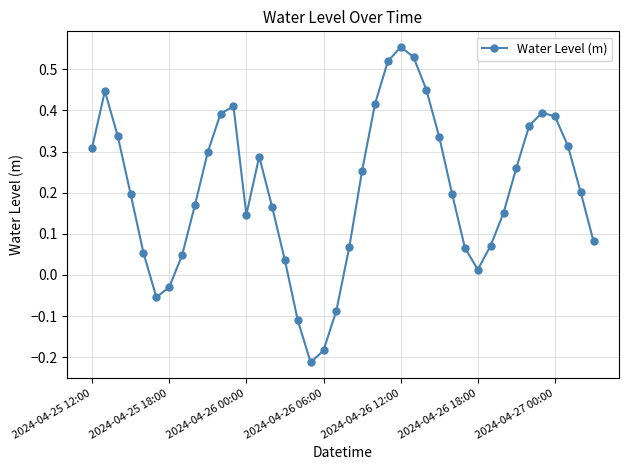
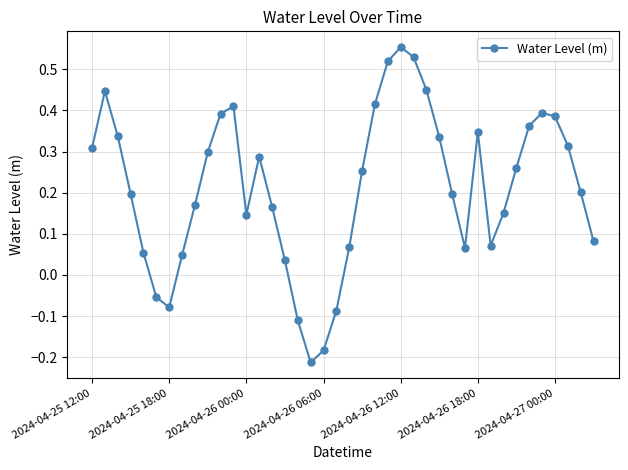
  {
    "2024-04-25 12:00": 0.31,
-   "2024-04-25 18:00": -0.03,
+   "2024-04-25 18:00": -0.08,
    "2024-04-26 00:00": 0.15,
    "2024-04-26 06:00": -0.18,
    "2024-04-26 12:00": 0.55,
-   "2024-04-26 18:00": 0.01,
+   "2024-04-26 18:00": 0.35,
    "2024-04-27 00:00": 0.39
  }
